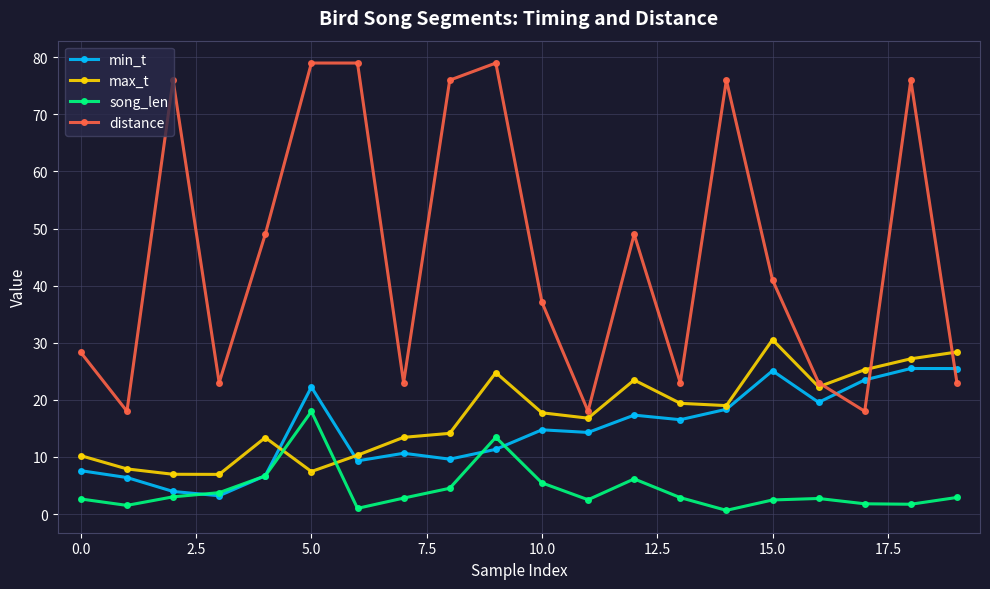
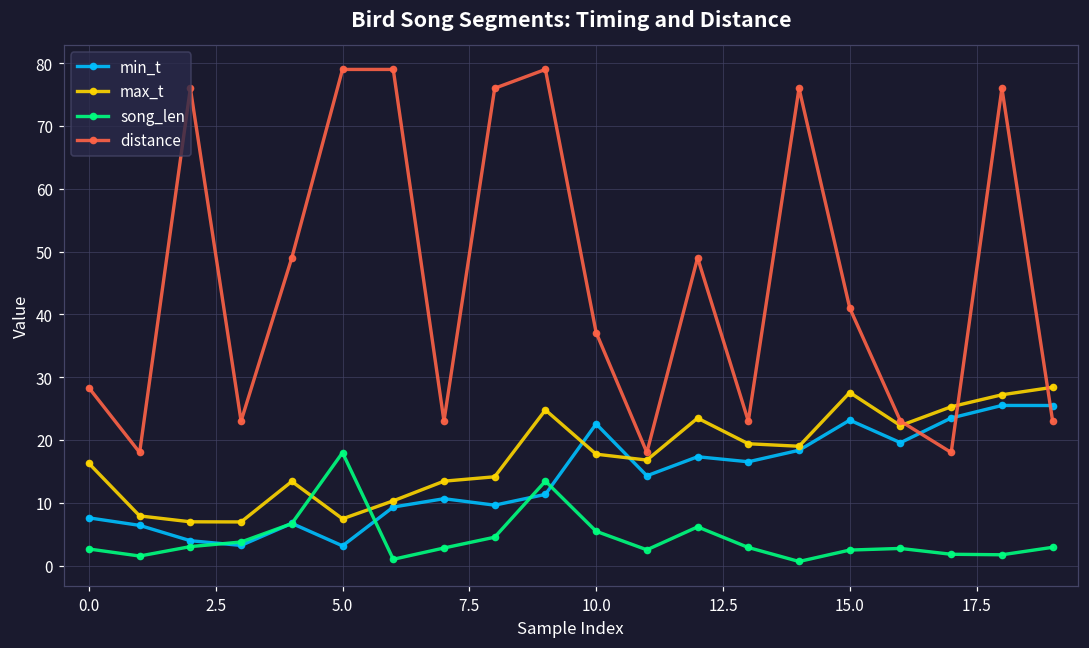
  {
    "min_t": {
      "0.0": 8,
-     "5.0": 22,
-     "10.0": 15,
-     "15.0": 25
+     "5.0": 3,
+     "10.0": 23,
+     "15.0": 23
    },
    "max_t": {
-     "0.0": 10,
+     "0.0": 16,
      "5.0": 7,
      "10.0": 18,
-     "15.0": 31
+     "15.0": 28
    },
    "song_len": {
      "0.0": 3,
      "5.0": 18,
      "10.0": 5,
      "15.0": 2
    },
    "distance": {
      "0.0": 28,
      "5.0": 79,
      "10.0": 37,
      "15.0": 41
    }
  }
